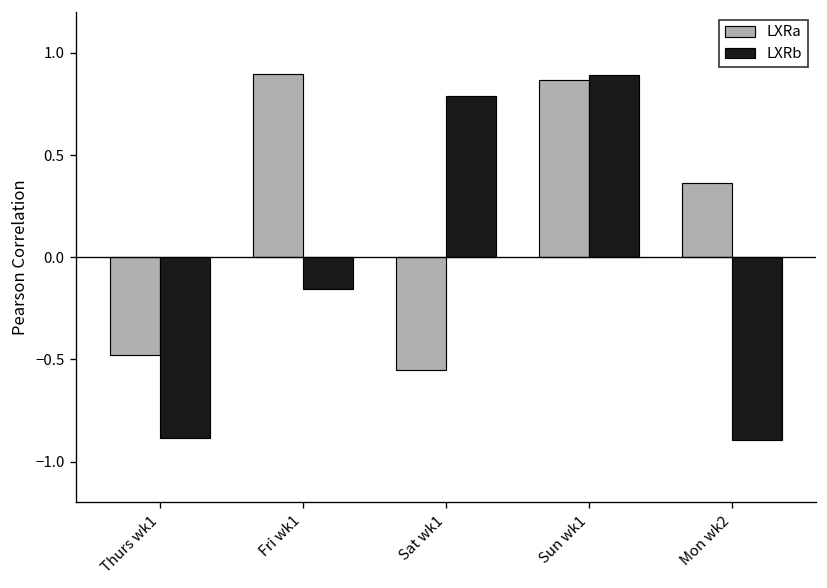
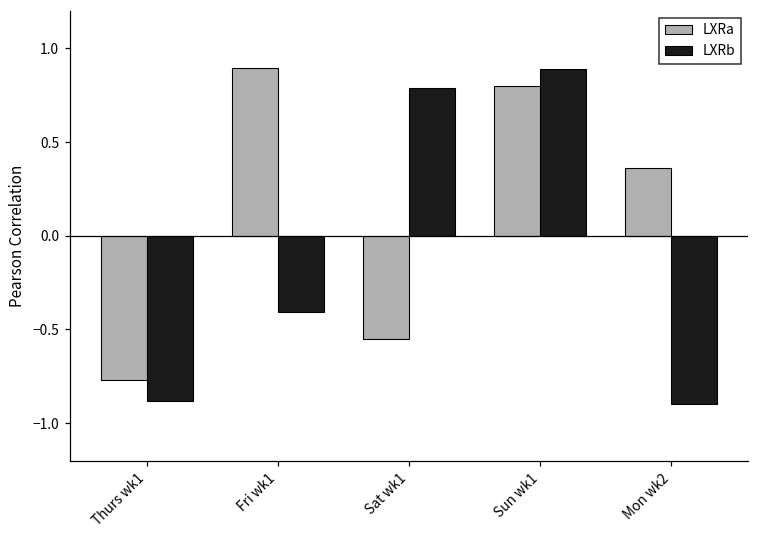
  {
    "LXRa": {
-     "Thurs wk1": -0.48,
+     "Thurs wk1": -0.77,
      "Fri wk1": 0.90,
      "Sat wk1": -0.55,
-     "Sun wk1": 0.87,
+     "Sun wk1": 0.80,
      "Mon wk2": 0.36
    },
    "LXRb": {
      "Thurs wk1": -0.88,
-     "Fri wk1": -0.16,
+     "Fri wk1": -0.41,
      "Sat wk1": 0.79,
      "Sun wk1": 0.89,
      "Mon wk2": -0.90
    }
  }
